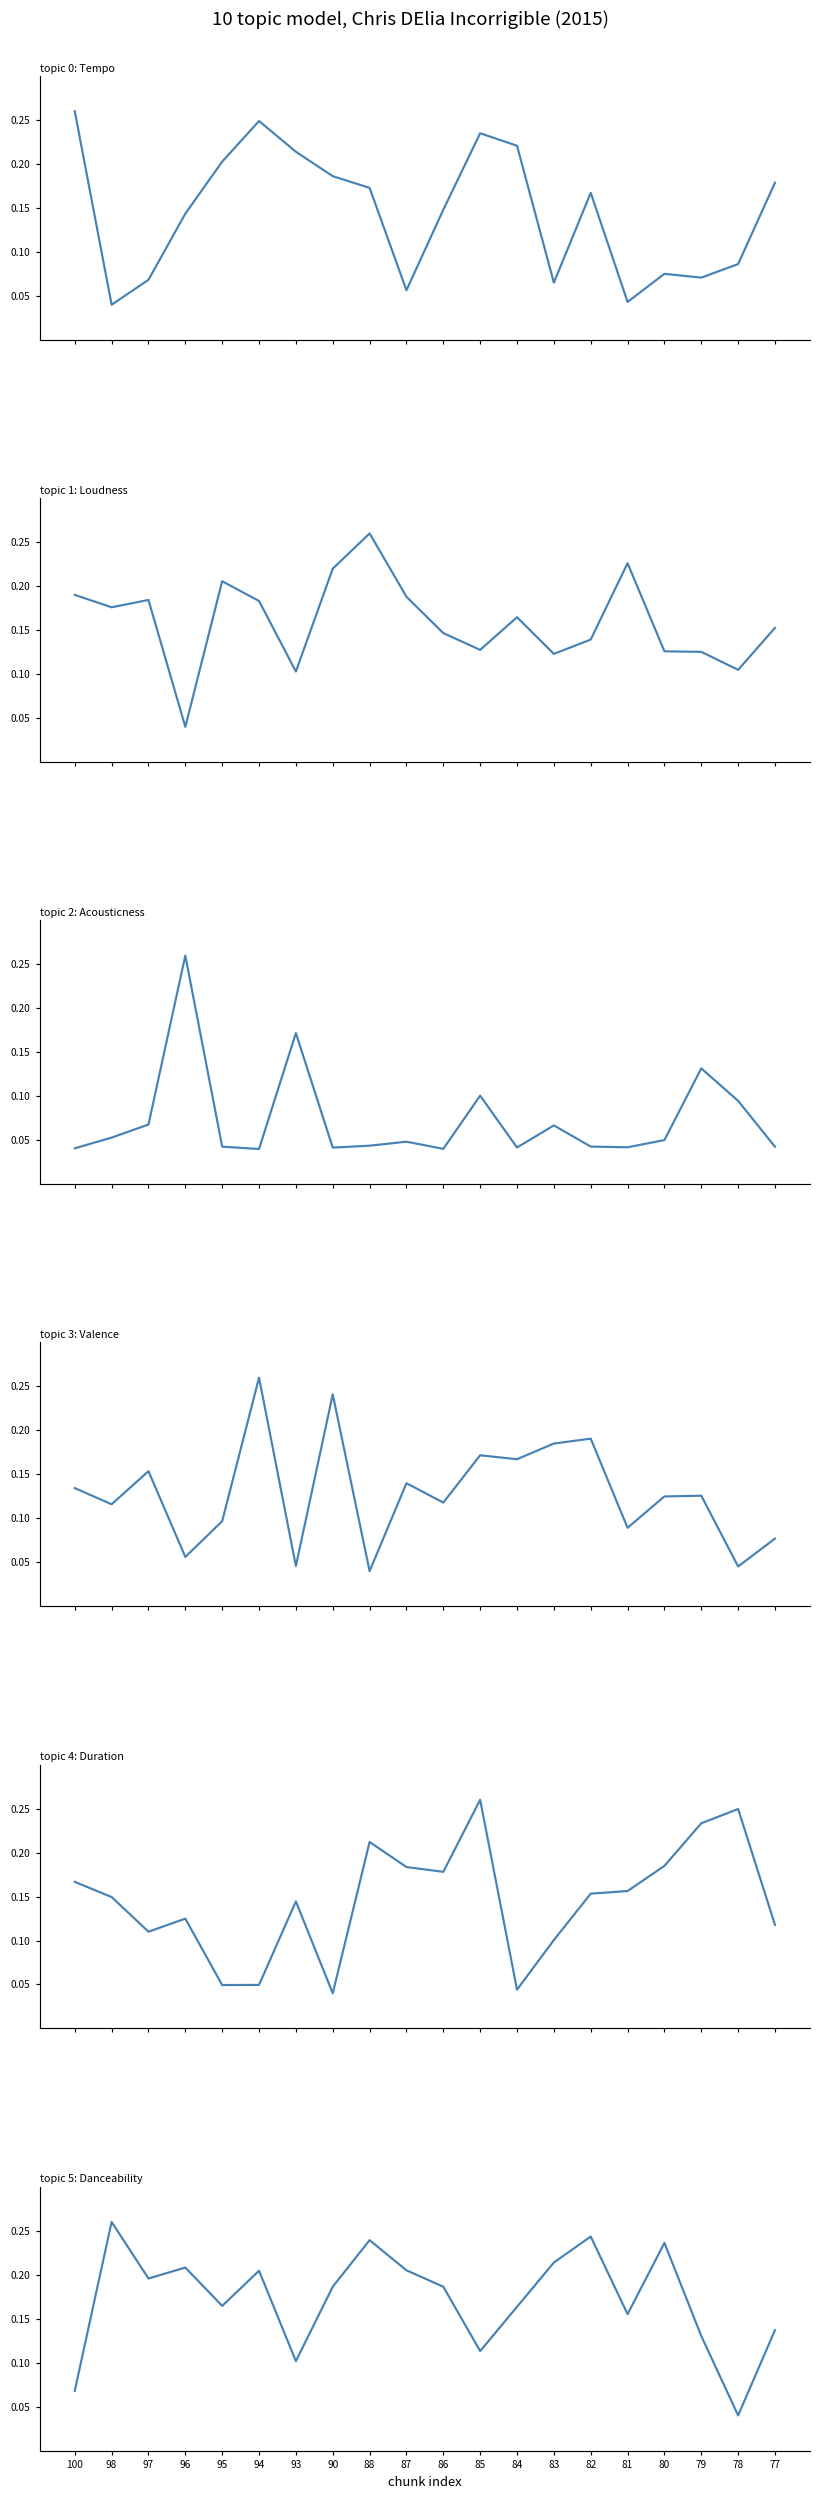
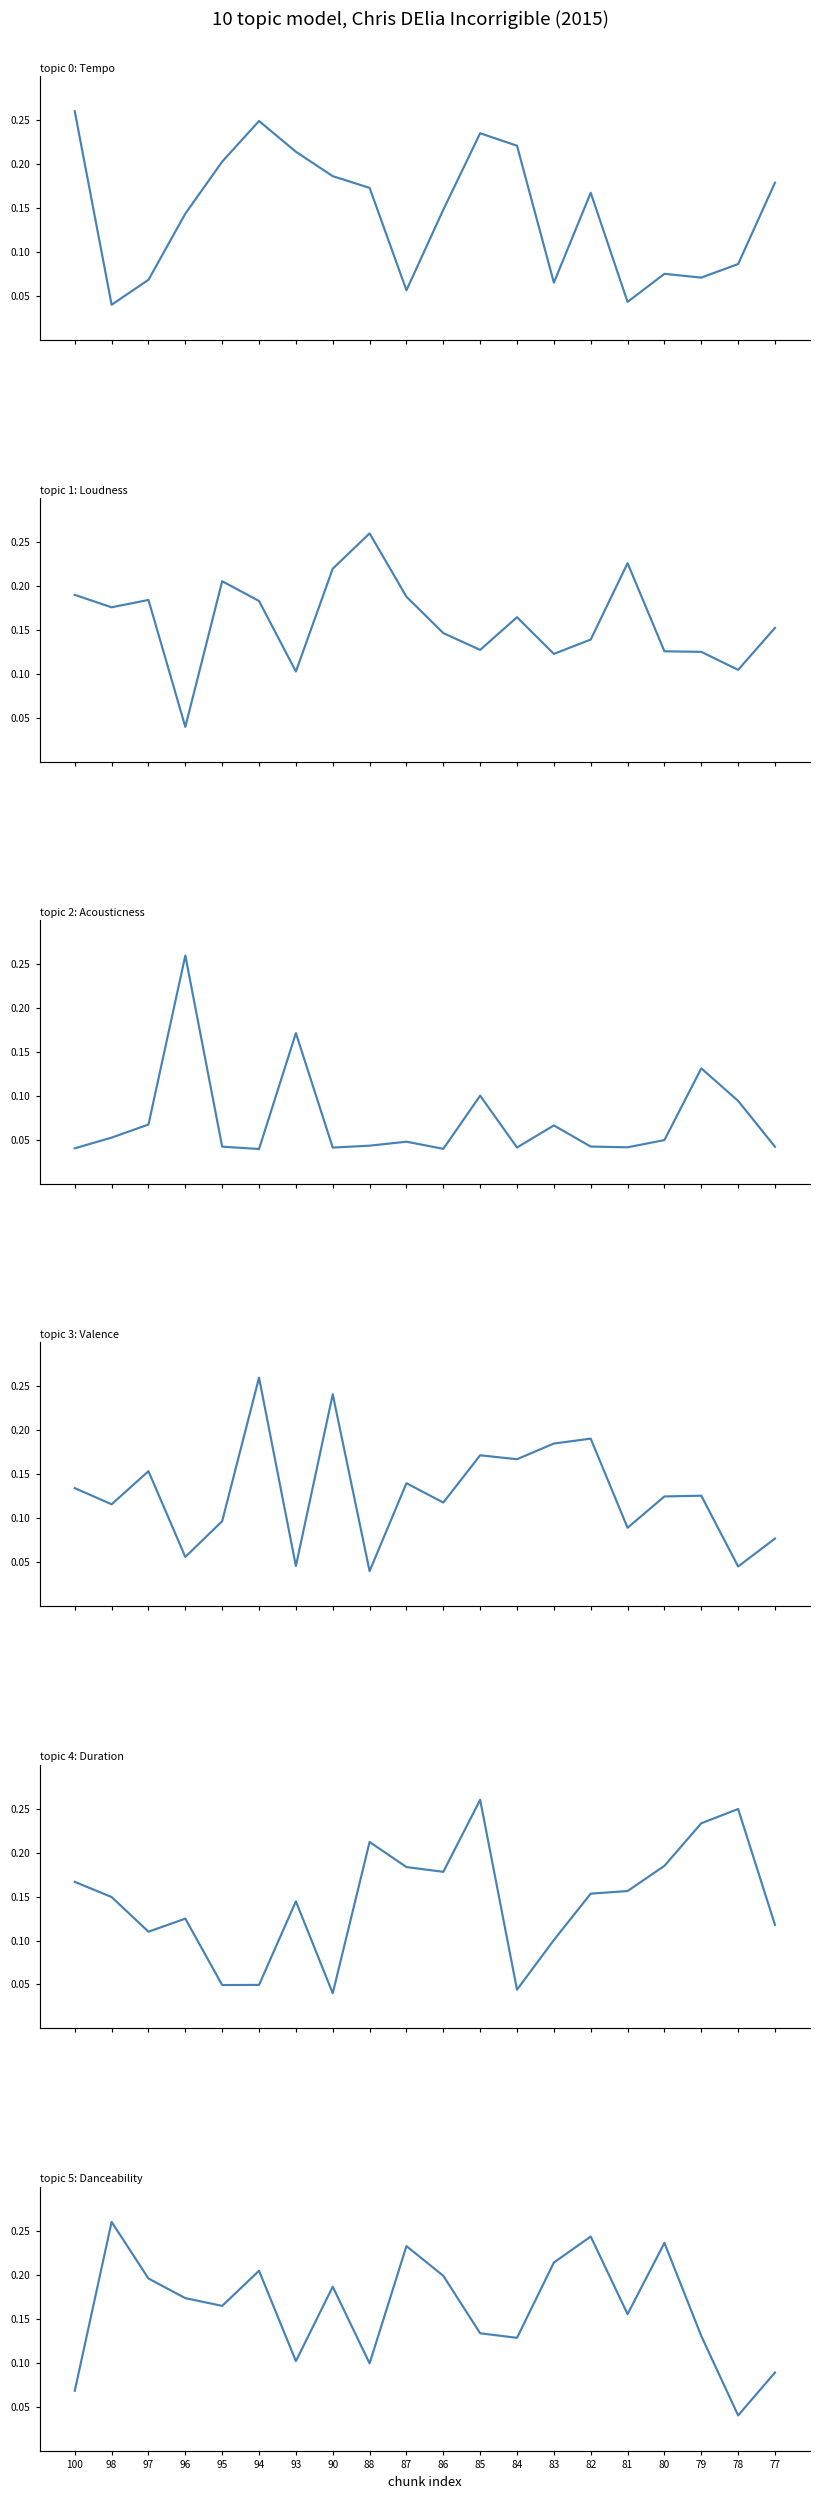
  {
    "topic 5: Danceability": {
      "100": 0.07,
      "98": 0.26,
      "97": 0.20,
-     "96": 0.21,
+     "96": 0.17,
      "95": 0.16,
      "94": 0.20,
      "93": 0.10,
      "90": 0.19,
-     "88": 0.24,
-     "87": 0.21,
-     "86": 0.19,
-     "85": 0.11,
-     "84": 0.16,
+     "88": 0.10,
+     "87": 0.23,
+     "86": 0.20,
+     "85": 0.13,
+     "84": 0.13,
      "83": 0.21,
      "82": 0.24,
      "81": 0.16,
      "80": 0.24,
      "79": 0.13,
      "78": 0.04,
-     "77": 0.14
+     "77": 0.09
    }
  }
